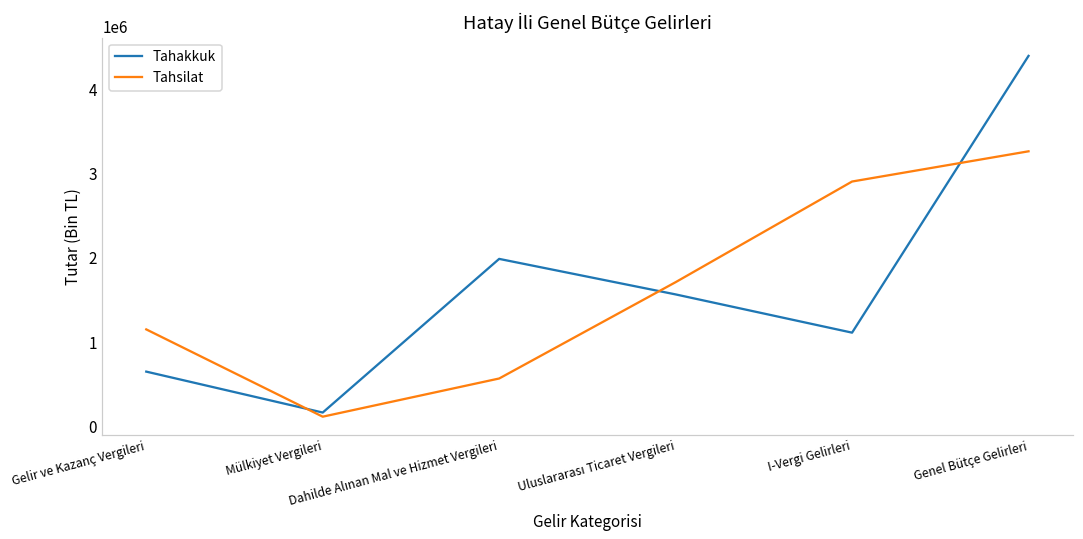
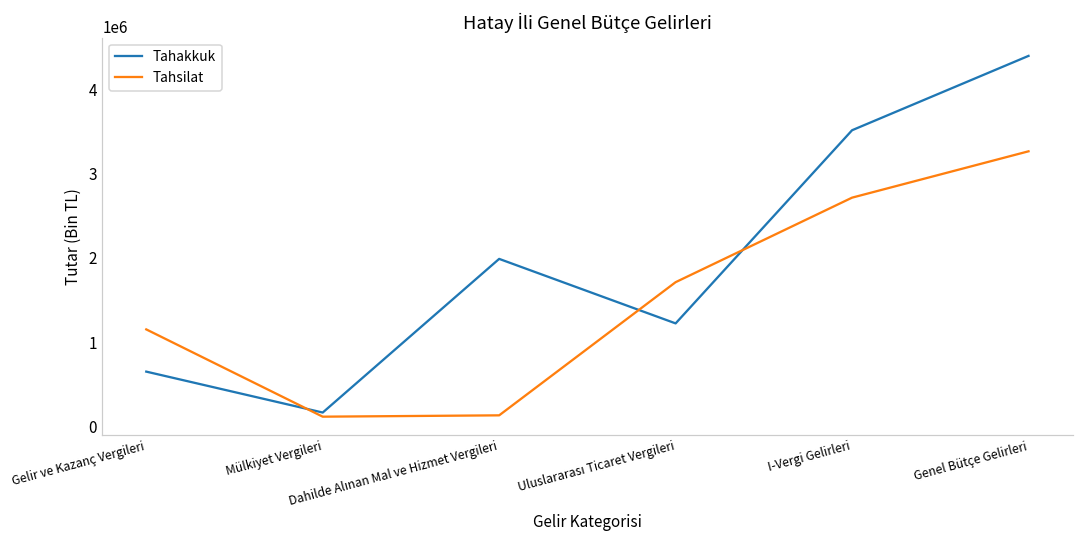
  {
    "Tahakkuk": {
      "Gelir ve Kazanç Vergileri": 700000,
      "Mülkiyet Vergileri": 200000,
      "Dahilde Alınan Mal ve Hizmet Vergileri": 2000000,
-     "Uluslararası Ticaret Vergileri": 1600000,
-     "I-Vergi Gelirleri": 1100000,
+     "Uluslararası Ticaret Vergileri": 1200000,
+     "I-Vergi Gelirleri": 3500000,
      "Genel Bütçe Gelirleri": 4400000
    },
    "Tahsilat": {
      "Gelir ve Kazanç Vergileri": 1200000,
      "Mülkiyet Vergileri": 100000,
-     "Dahilde Alınan Mal ve Hizmet Vergileri": 600000,
+     "Dahilde Alınan Mal ve Hizmet Vergileri": 100000,
      "Uluslararası Ticaret Vergileri": 1700000,
-     "I-Vergi Gelirleri": 2900000,
+     "I-Vergi Gelirleri": 2700000,
      "Genel Bütçe Gelirleri": 3300000
    }
  }
